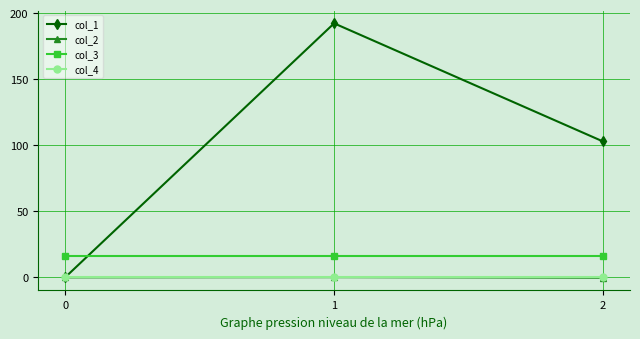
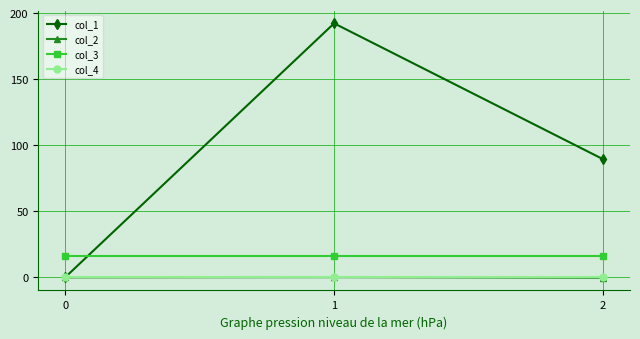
  {
    "col_1": {
      "1": 192,
-     "2": 103
+     "2": 89
    },
    "col_3": {
      "0": 16,
      "1": 16,
      "2": 16
    }
  }
